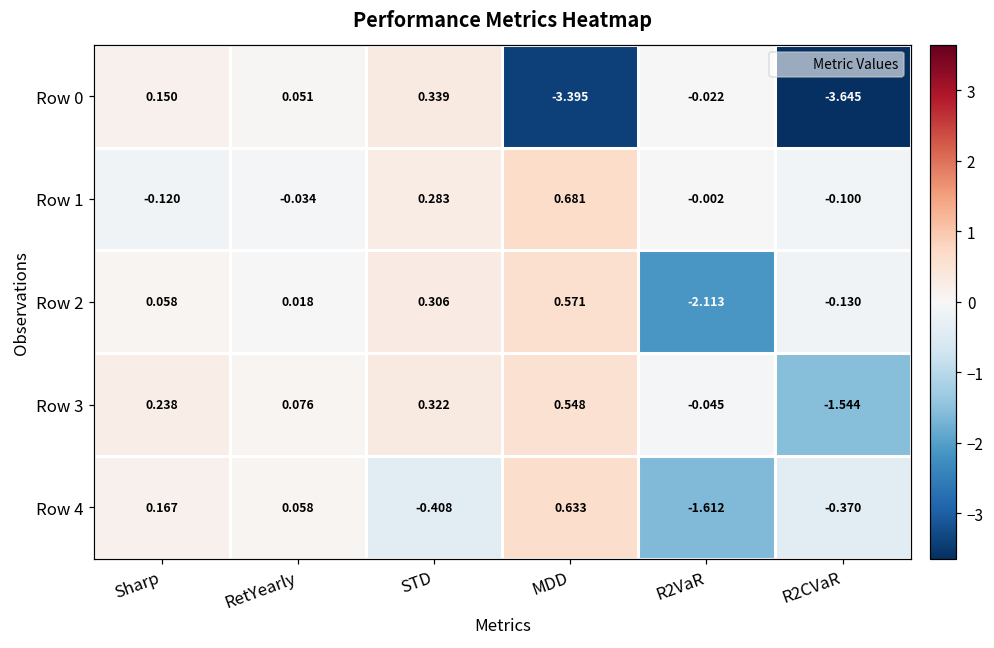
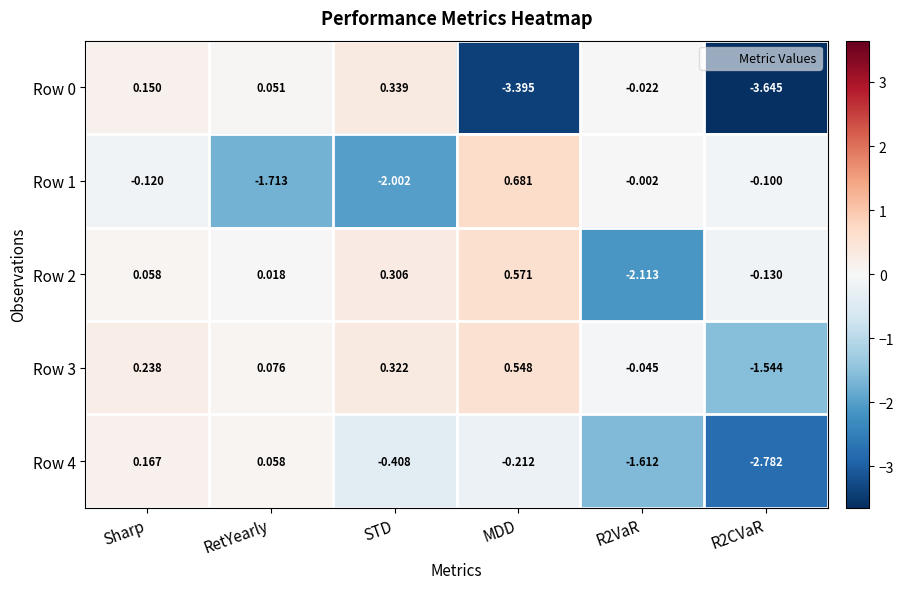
  {
    "Row 0": {
      "Sharp": 0.150,
      "RetYearly": 0.051,
      "STD": 0.339,
      "MDD": -3.395,
      "R2VaR": -0.022,
      "R2CVaR": -3.645
    },
    "Row 1": {
      "Sharp": -0.120,
-     "RetYearly": -0.034,
-     "STD": 0.283,
+     "RetYearly": -1.713,
+     "STD": -2.002,
      "MDD": 0.681,
      "R2VaR": -0.002,
      "R2CVaR": -0.100
    },
    "Row 2": {
      "Sharp": 0.058,
      "RetYearly": 0.018,
      "STD": 0.306,
      "MDD": 0.571,
      "R2VaR": -2.113,
      "R2CVaR": -0.130
    },
    "Row 3": {
      "Sharp": 0.238,
      "RetYearly": 0.076,
      "STD": 0.322,
      "MDD": 0.548,
      "R2VaR": -0.045,
      "R2CVaR": -1.544
    },
    "Row 4": {
      "Sharp": 0.167,
      "RetYearly": 0.058,
      "STD": -0.408,
-     "MDD": 0.633,
+     "MDD": -0.212,
      "R2VaR": -1.612,
-     "R2CVaR": -0.370
+     "R2CVaR": -2.782
    }
  }
